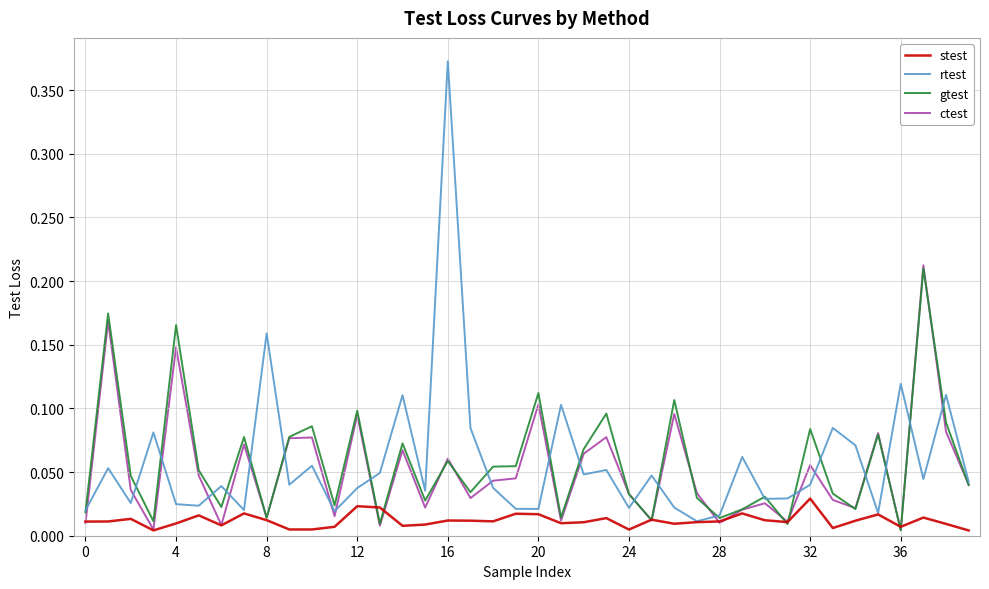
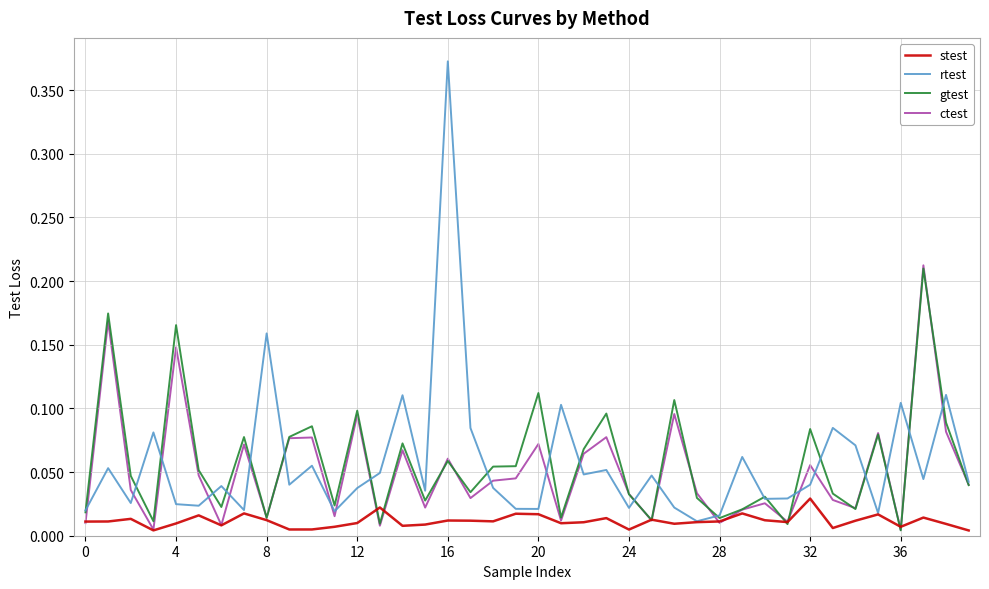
  {
    "stest": {
      "4": 0.010,
-     "12": 0.023,
+     "12": 0.010,
      "16": 0.012,
      "20": 0.017,
      "24": 0.005,
      "32": 0.029,
      "36": 0.007
    },
    "rtest": {
      "4": 0.025,
      "8": 0.159,
      "12": 0.037,
      "16": 0.373,
      "20": 0.021,
      "24": 0.022,
      "28": 0.016,
      "32": 0.040,
-     "36": 0.119
+     "36": 0.104
    },
    "gtest": {
      "4": 0.165,
      "12": 0.098,
      "20": 0.112,
      "28": 0.014,
      "32": 0.084
    },
    "ctest": {
      "4": 0.148,
      "12": 0.095,
-     "20": 0.103,
+     "20": 0.072,
      "32": 0.055
    }
  }
